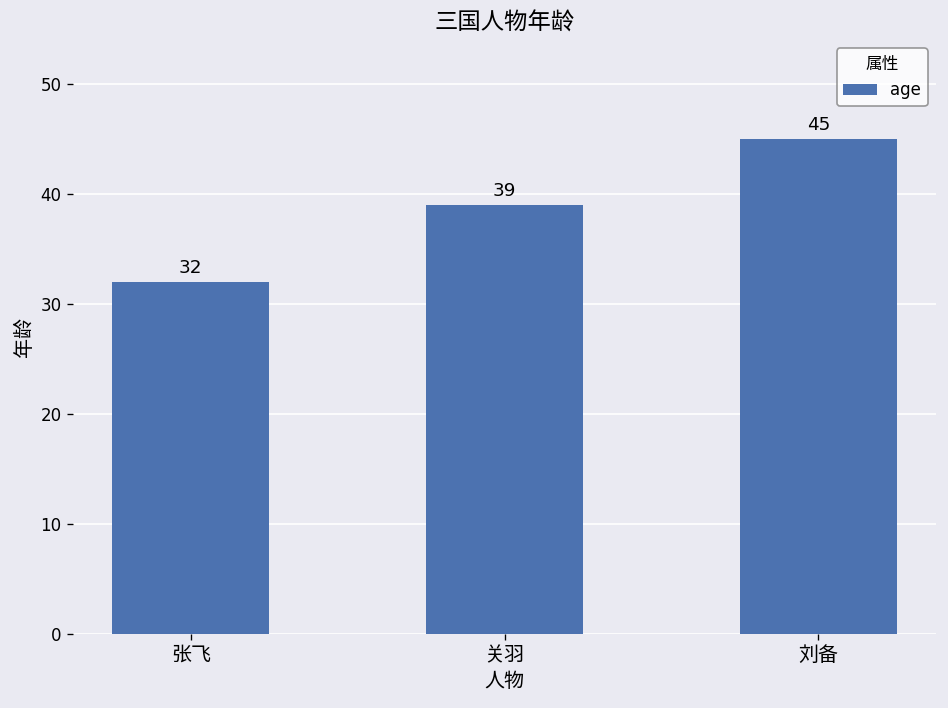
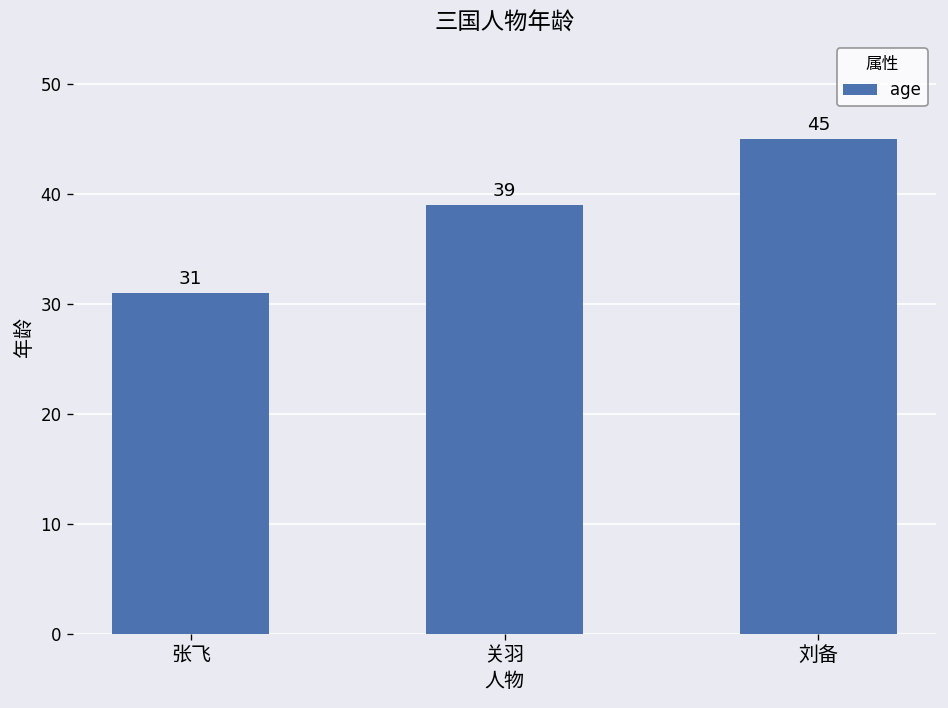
  {
-   "张飞": 32,
+   "张飞": 31,
    "关羽": 39,
    "刘备": 45
  }
